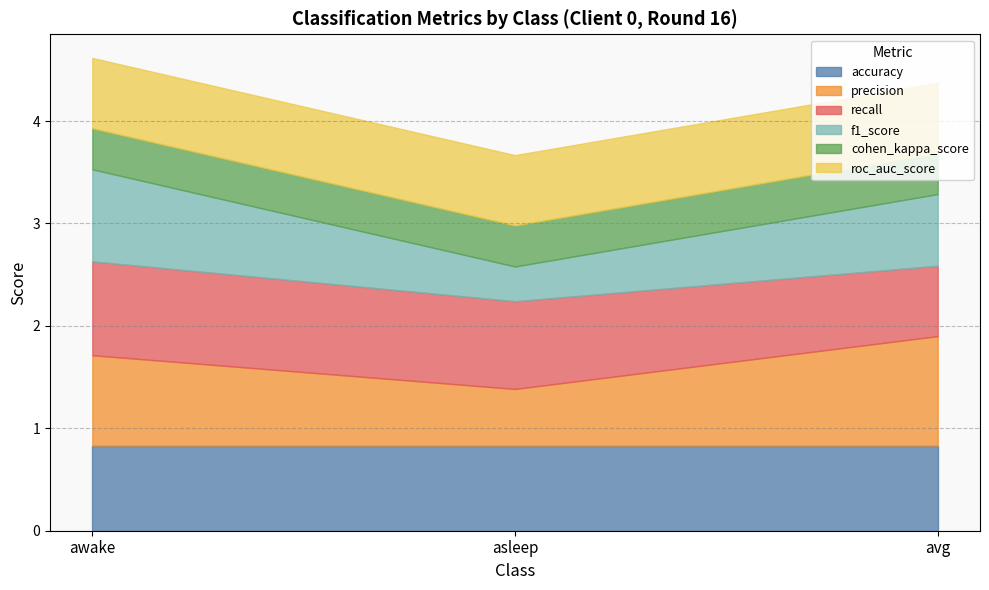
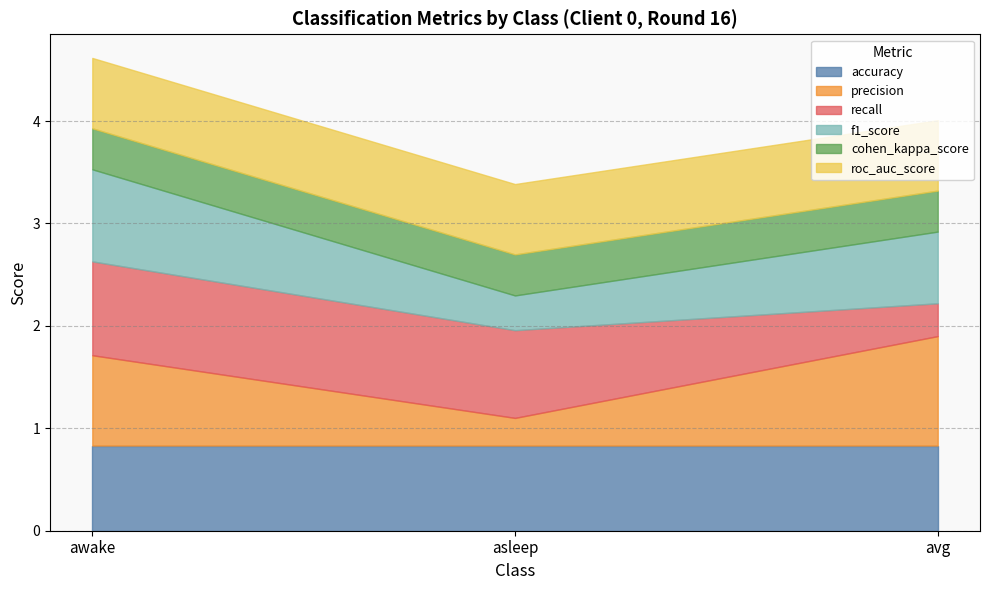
  {
    "accuracy": {
      "awake": 0.83,
      "asleep": 0.83,
      "avg": 0.83
    },
    "precision": {
      "awake": 0.88,
-     "asleep": 0.55,
+     "asleep": 0.27,
      "avg": 1.07
    },
    "recall": {
      "awake": 0.92,
      "asleep": 0.86,
-     "avg": 0.69
+     "avg": 0.32
    },
    "f1_score": {
      "awake": 0.90,
      "asleep": 0.34,
      "avg": 0.70
    },
    "cohen_kappa_score": {
      "awake": 0.40,
      "asleep": 0.40
    },
    "roc_auc_score": {
      "awake": 0.69,
      "asleep": 0.69
    }
  }
